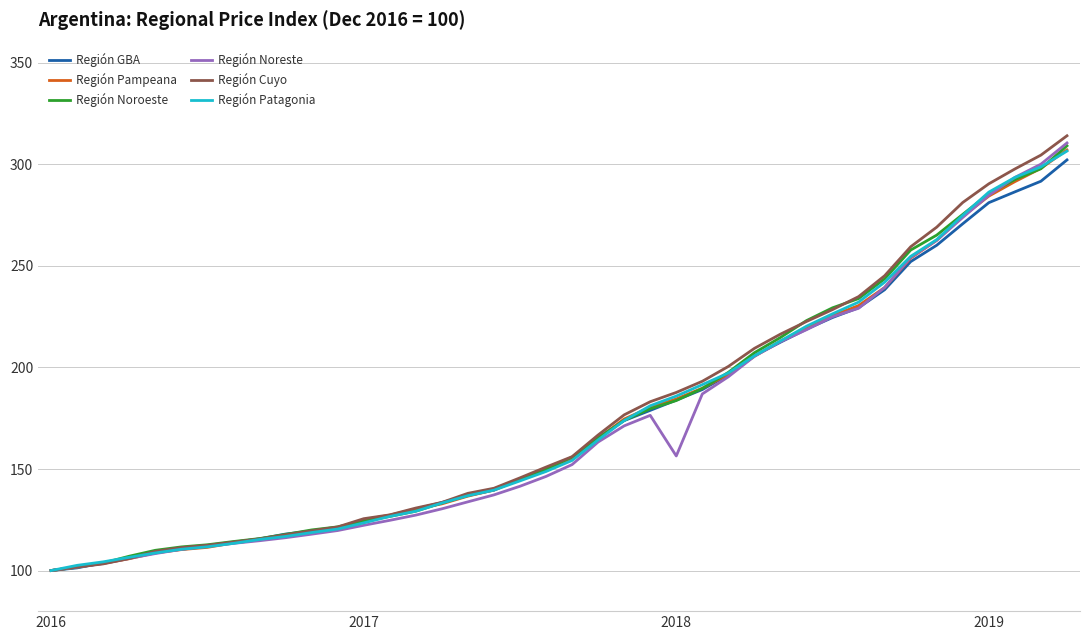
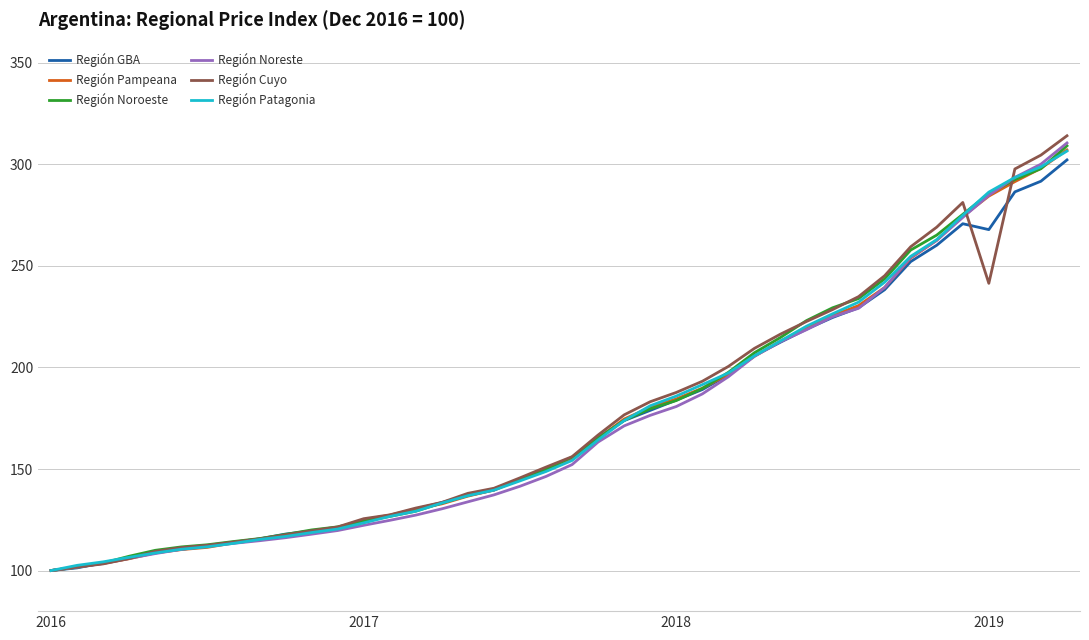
  {
    "Región GBA": {
-     "2019": 281
+     "2019": 268
    },
    "Región Noreste": {
-     "2018": 156
+     "2018": 181
    },
    "Región Cuyo": {
      "2018": 188,
-     "2019": 290
+     "2019": 241
    },
    "Región Patagonia": {
      "2018": 186
    }
  }
